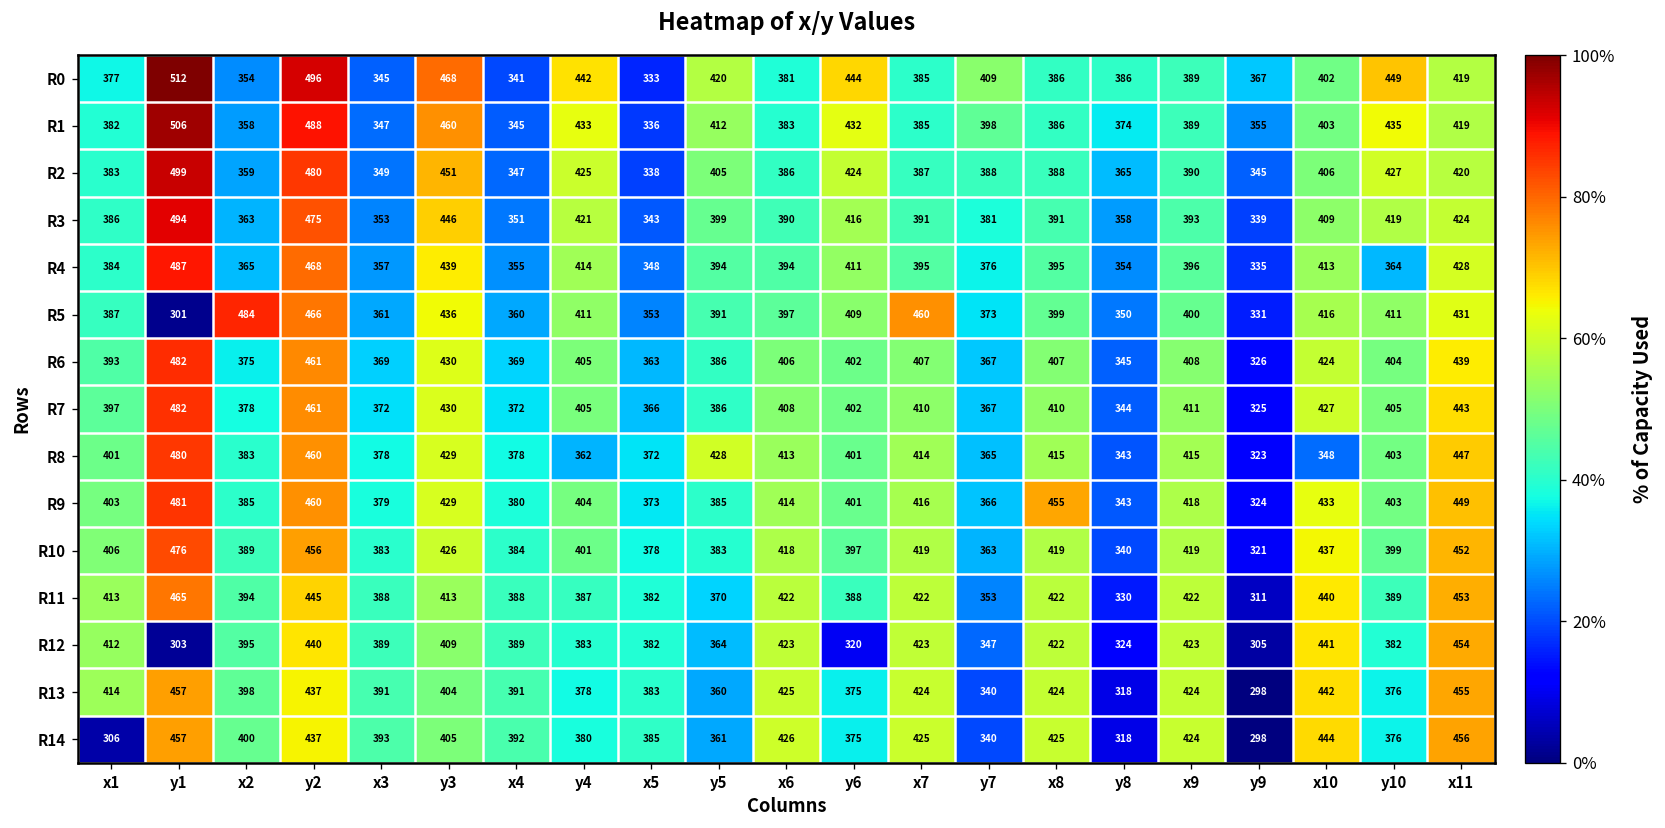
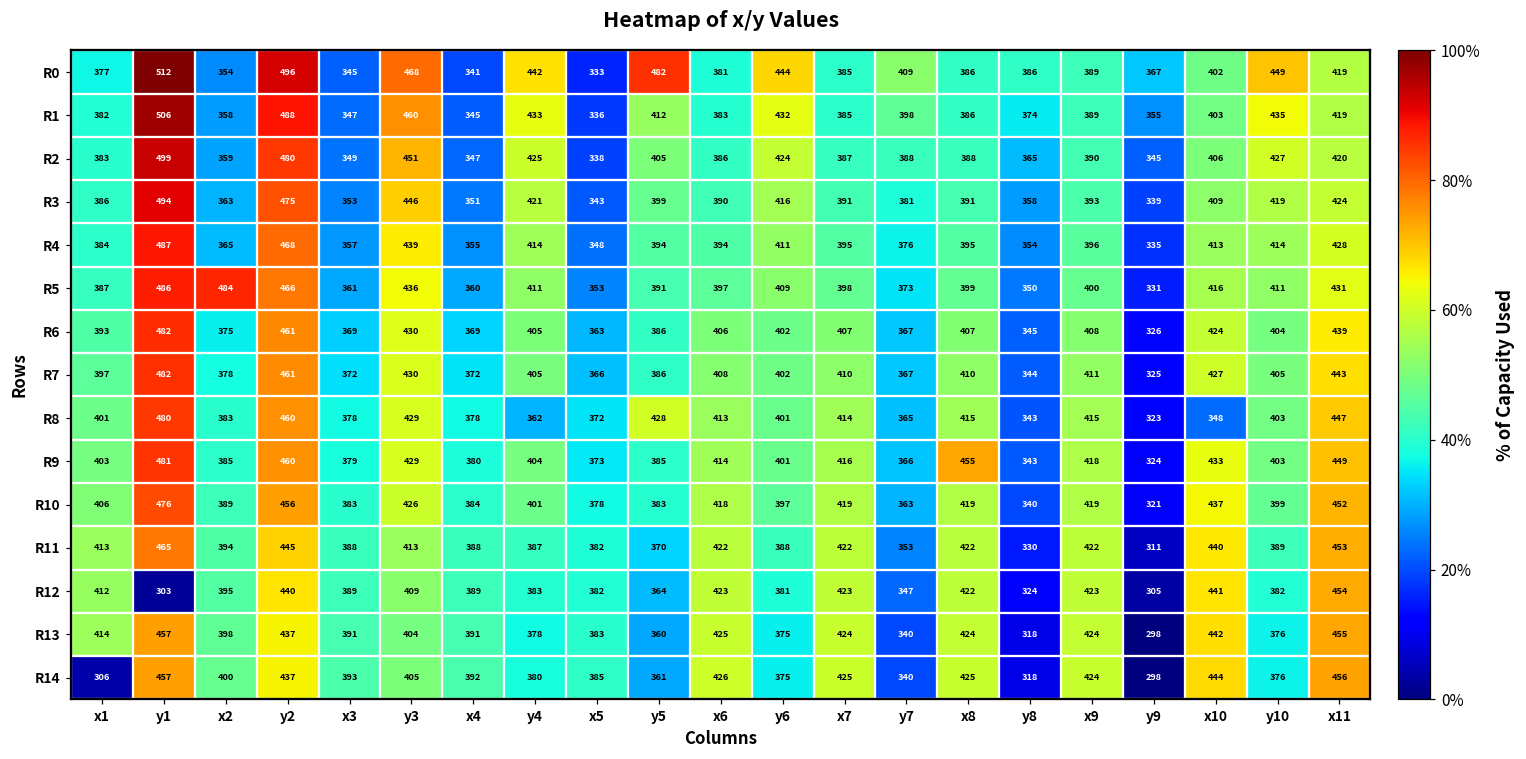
  {
    "R0": {
      "x1": 377,
      "y1": 512,
      "x2": 354,
      "y2": 496,
      "x3": 345,
      "y3": 468,
      "x4": 341,
      "y4": 442,
      "x5": 333,
-     "y5": 420,
+     "y5": 482,
      "x6": 381,
      "y6": 444,
      "x7": 385,
      "y7": 409,
      "x8": 386,
      "y8": 386,
      "x9": 389,
      "y9": 367,
      "x10": 402,
      "y10": 449,
      "x11": 419
    },
    "R4": {
      "x1": 384,
      "y1": 487,
      "x2": 365,
      "y2": 468,
      "x3": 357,
      "y3": 439,
      "x4": 355,
      "y4": 414,
      "x5": 348,
      "y5": 394,
      "x6": 394,
      "y6": 411,
      "x7": 395,
      "y7": 376,
      "x8": 395,
      "y8": 354,
      "x9": 396,
      "y9": 335,
      "x10": 413,
-     "y10": 364,
+     "y10": 414,
      "x11": 428
    },
    "R5": {
      "x1": 387,
-     "y1": 301,
+     "y1": 486,
      "x2": 484,
      "y2": 466,
      "x3": 361,
      "y3": 436,
      "x4": 360,
      "y4": 411,
      "x5": 353,
      "y5": 391,
      "x6": 397,
      "y6": 409,
-     "x7": 460,
+     "x7": 398,
      "y7": 373,
      "x8": 399,
      "y8": 350,
      "x9": 400,
      "y9": 331,
      "x10": 416,
      "y10": 411,
      "x11": 431
    },
    "R12": {
      "x1": 412,
      "y1": 303,
      "x2": 395,
      "y2": 440,
      "x3": 389,
      "y3": 409,
      "x4": 389,
      "y4": 383,
      "x5": 382,
      "y5": 364,
      "x6": 423,
-     "y6": 320,
+     "y6": 381,
      "x7": 423,
      "y7": 347,
      "x8": 422,
      "y8": 324,
      "x9": 423,
      "y9": 305,
      "x10": 441,
      "y10": 382,
      "x11": 454
    }
  }
